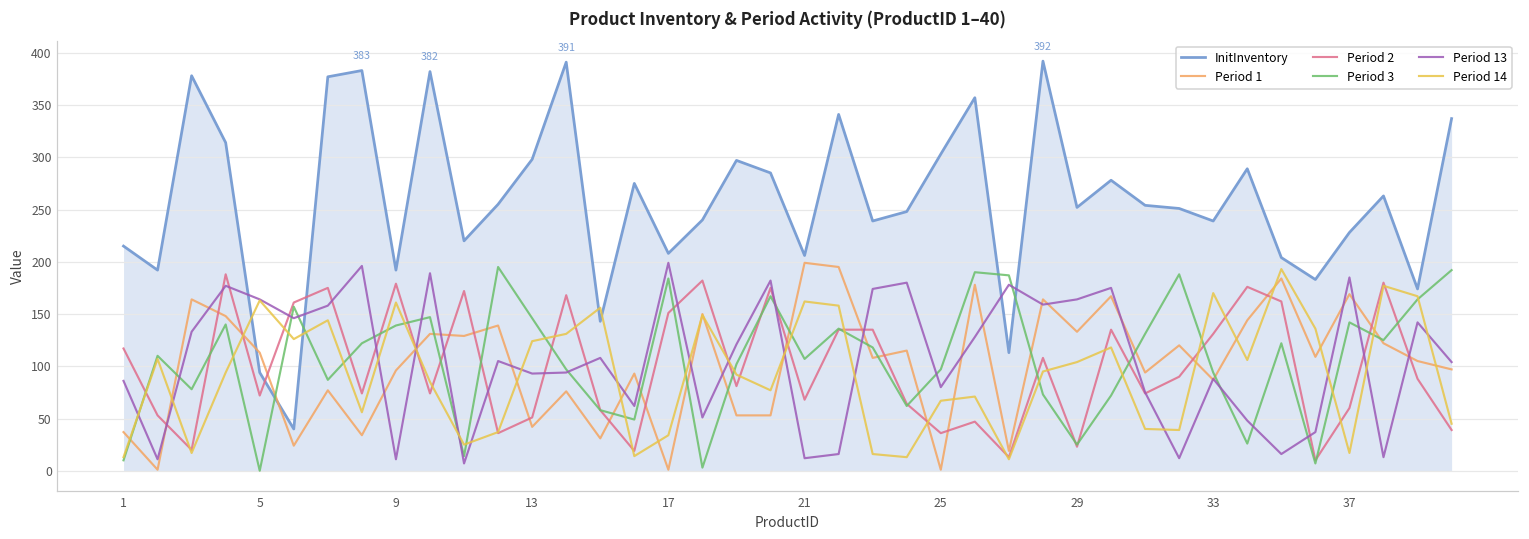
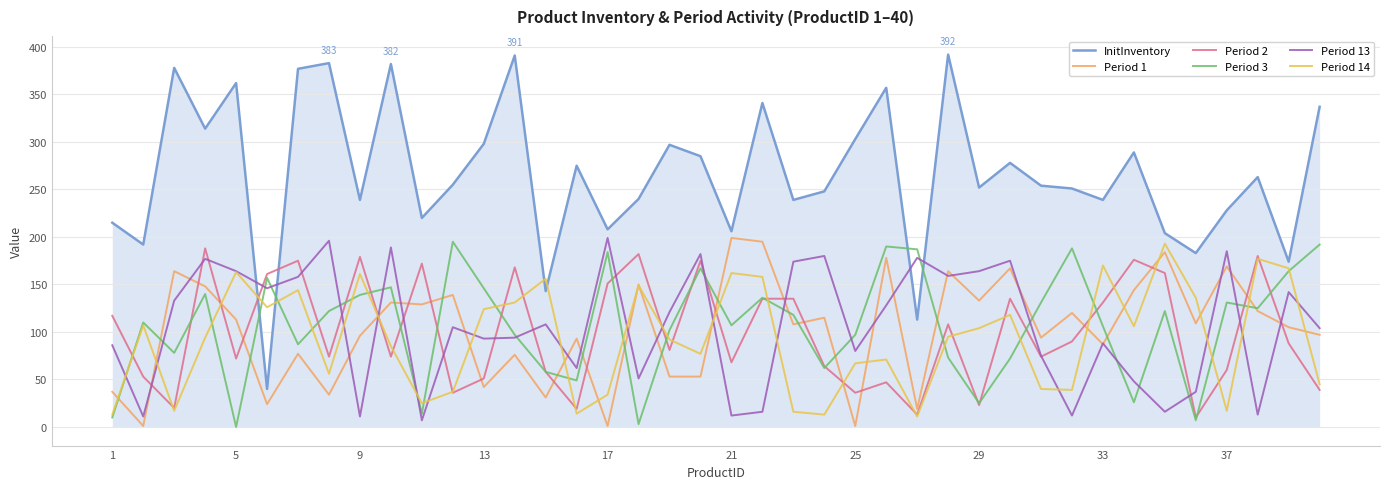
  {
    "InitInventory": {
      "1": 220,
-     "5": 90,
-     "9": 190,
+     "5": 360,
+     "9": 240,
      "13": 300,
      "17": 210,
      "21": 210,
      "25": 300,
      "29": 250,
      "33": 240,
      "37": 230
    },
    "Period 2": {
      "1": 120,
      "5": 70,
      "9": 180,
      "13": 50,
      "17": 150,
      "21": 70,
      "25": 40,
      "33": 130,
      "37": 60
    },
    "Period 3": {
      "1": 10,
      "5": 0,
      "9": 140,
      "13": 150,
      "17": 180,
      "21": 110,
      "25": 100,
-     "33": 90,
-     "37": 140
+     "33": 110,
+     "37": 130
    },
    "Period 13": {
      "1": 90,
      "9": 10,
      "13": 90,
      "17": 200,
      "21": 10,
      "25": 80,
      "29": 160,
      "37": 190
    }
  }
